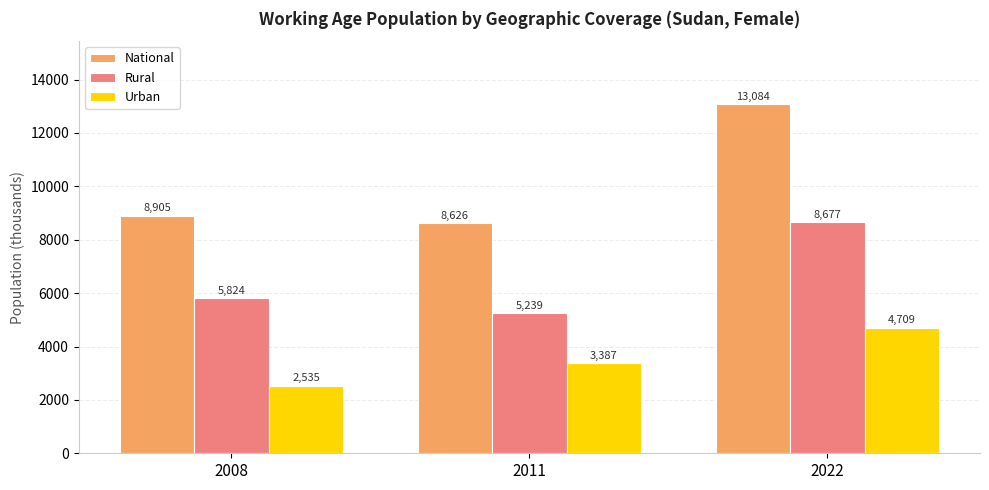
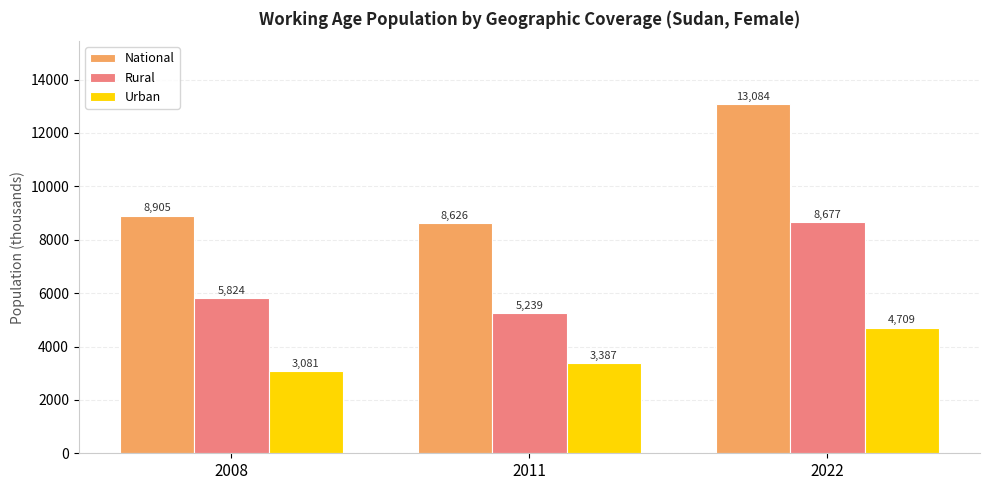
  {
    "Urban": {
-     "2008": "2,535",
+     "2008": "3,081",
      "2011": "3,387",
      "2022": "4,709"
    }
  }
